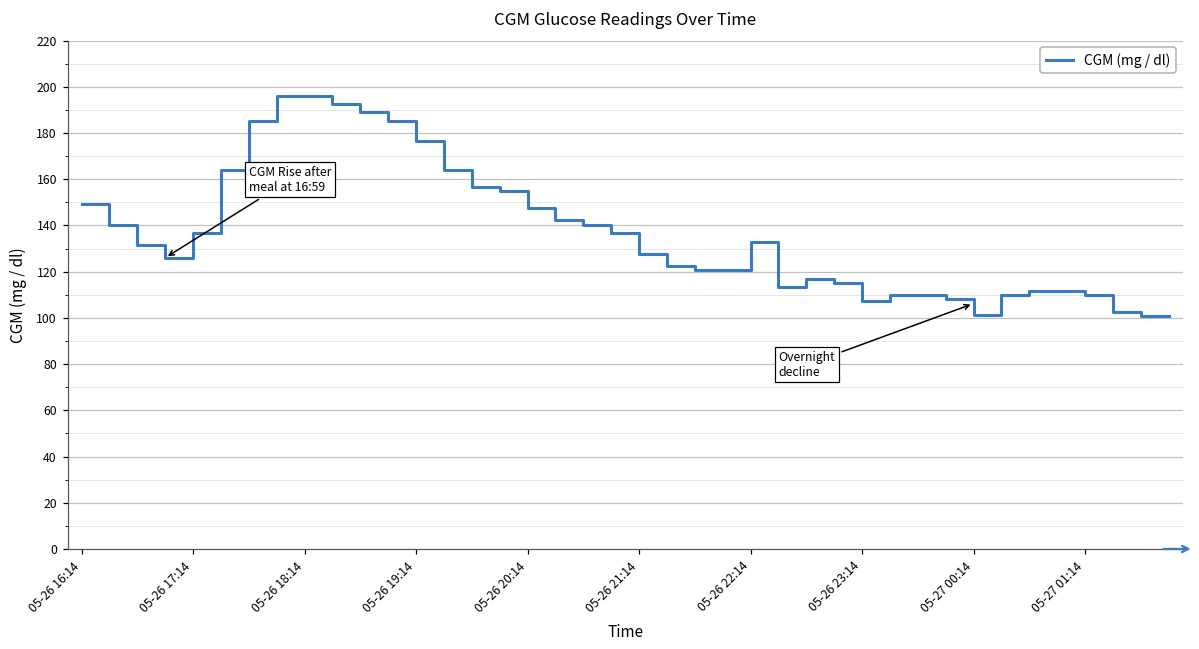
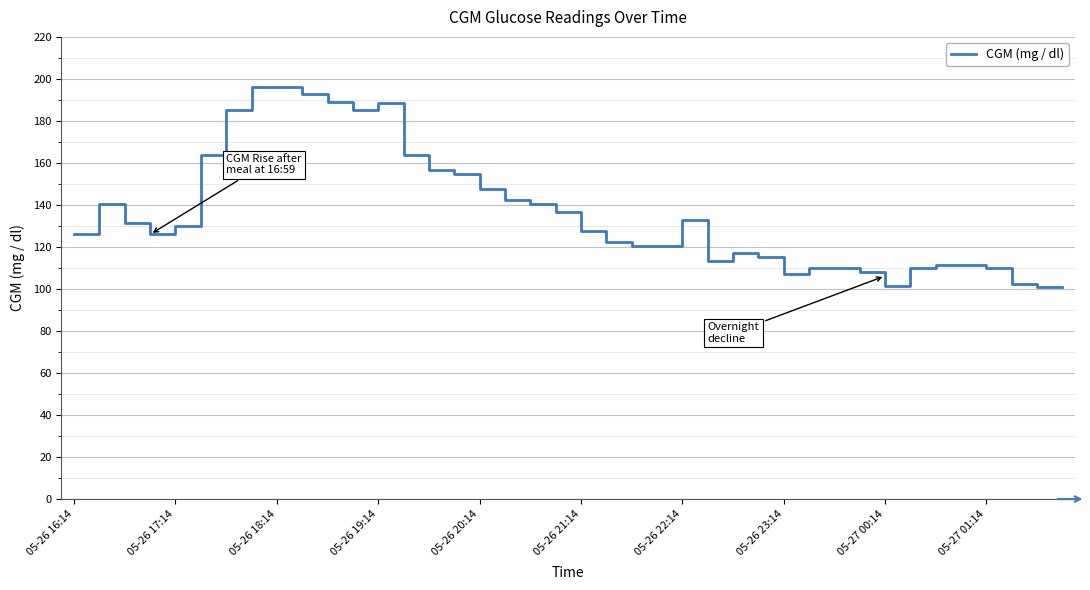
  {
-   "05-26 16:14": 149,
-   "05-26 17:14": 137,
+   "05-26 16:14": 126,
+   "05-26 17:14": 130,
    "05-26 18:14": 196,
-   "05-26 19:14": 176,
+   "05-26 19:14": 189,
    "05-26 20:14": 148,
    "05-26 21:14": 128,
    "05-26 22:14": 133,
    "05-26 23:14": 107,
    "05-27 00:14": 101,
    "05-27 01:14": 110
  }
